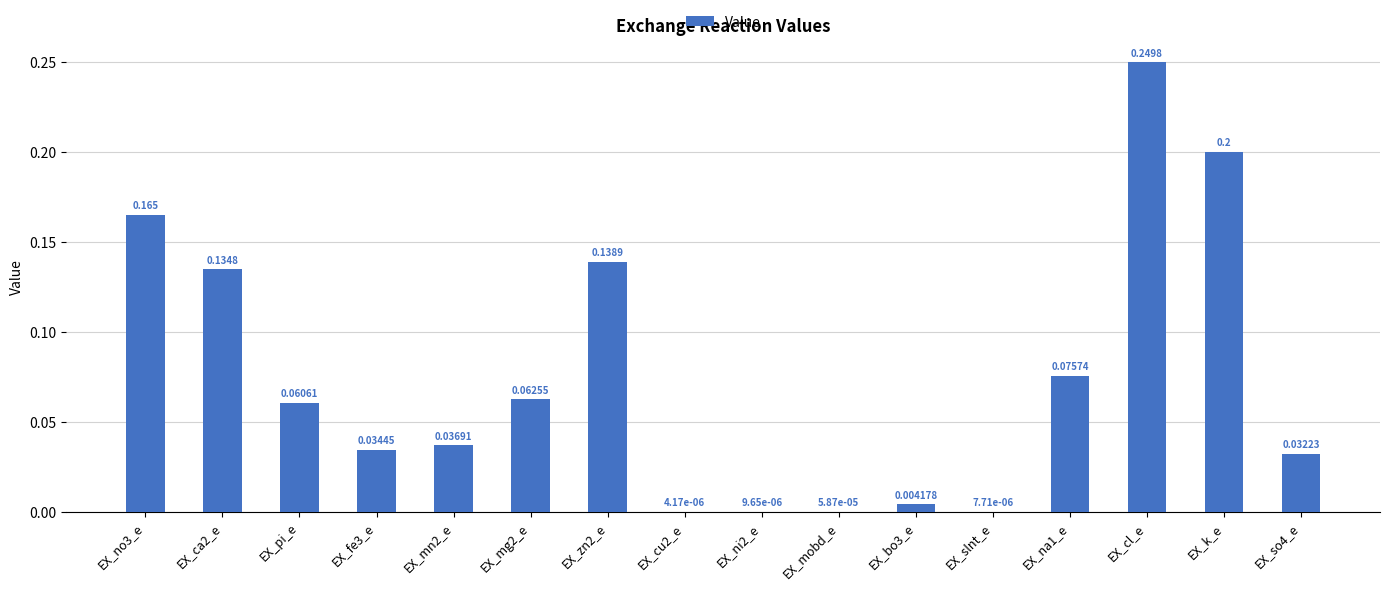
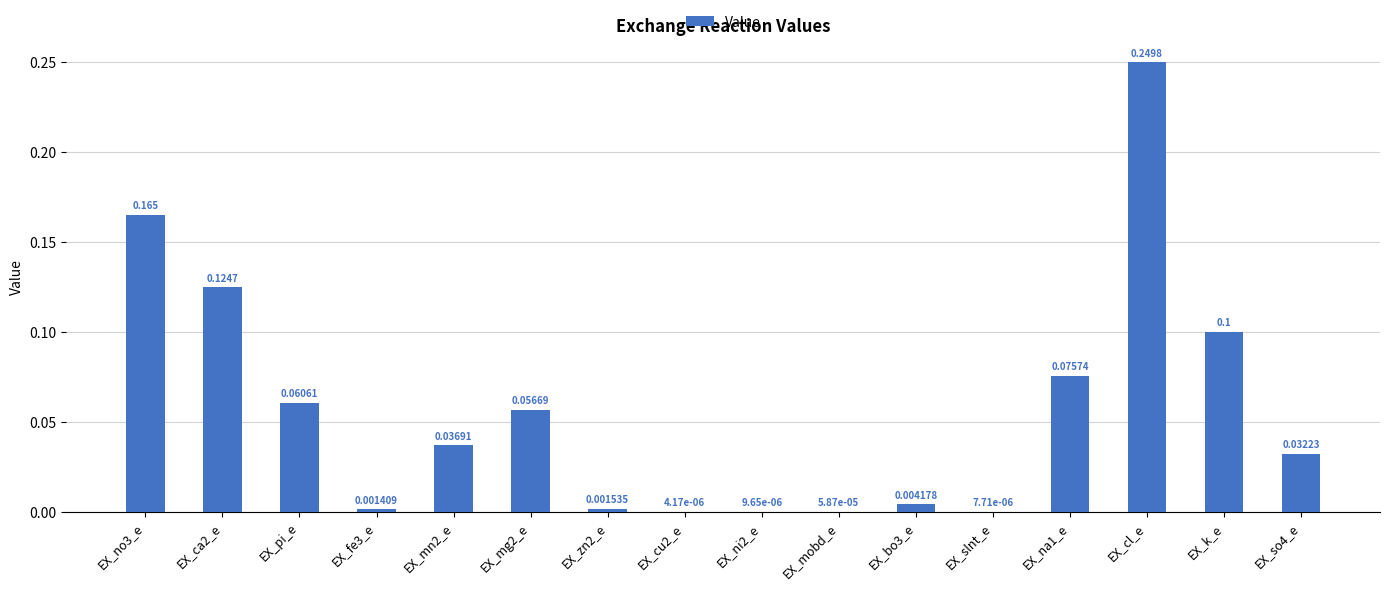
  {
    "EX_no3_e": "0.165",
-   "EX_ca2_e": "0.1348",
+   "EX_ca2_e": "0.1247",
    "EX_pi_e": "0.06061",
-   "EX_fe3_e": "0.03445",
+   "EX_fe3_e": "0.001409",
    "EX_mn2_e": "0.03691",
-   "EX_mg2_e": "0.06255",
-   "EX_zn2_e": "0.1389",
+   "EX_mg2_e": "0.05669",
+   "EX_zn2_e": "0.001535",
    "EX_cu2_e": "4.17e-06",
    "EX_ni2_e": "9.65e-06",
    "EX_mobd_e": "5.87e-05",
    "EX_bo3_e": "0.004178",
    "EX_slnt_e": "7.71e-06",
    "EX_na1_e": "0.07574",
    "EX_cl_e": "0.2498",
-   "EX_k_e": "0.2",
+   "EX_k_e": "0.1",
    "EX_so4_e": "0.03223"
  }
